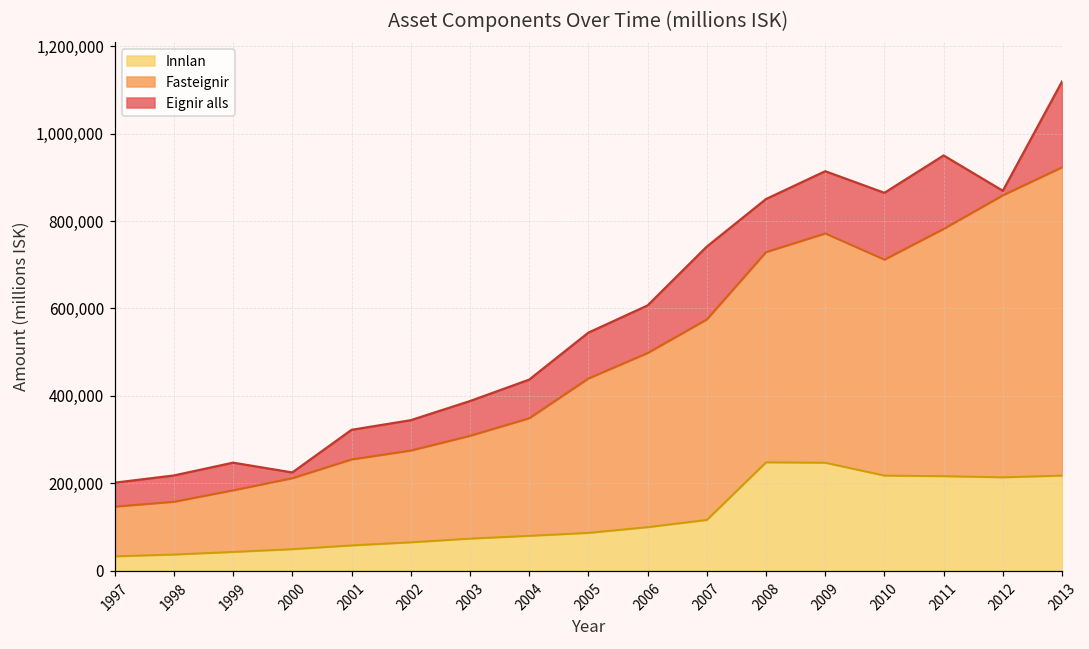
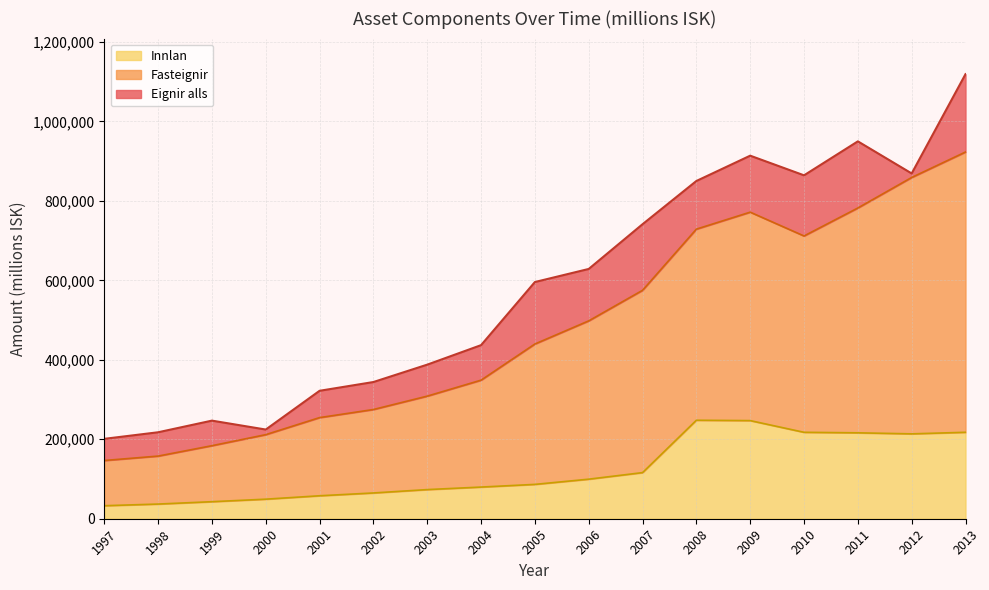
  {
    "Eignir alls": {
      "1997": "200,000",
      "1998": "220,000",
      "1999": "250,000",
      "2000": "220,000",
      "2001": "320,000",
      "2002": "340,000",
      "2003": "390,000",
      "2004": "440,000",
-     "2005": "540,000",
-     "2006": "610,000",
+     "2005": "600,000",
+     "2006": "630,000",
      "2007": "740,000",
      "2008": "850,000",
      "2009": "910,000",
      "2010": "860,000",
      "2011": "950,000",
      "2012": "870,000",
      "2013": "1,120,000"
    }
  }
